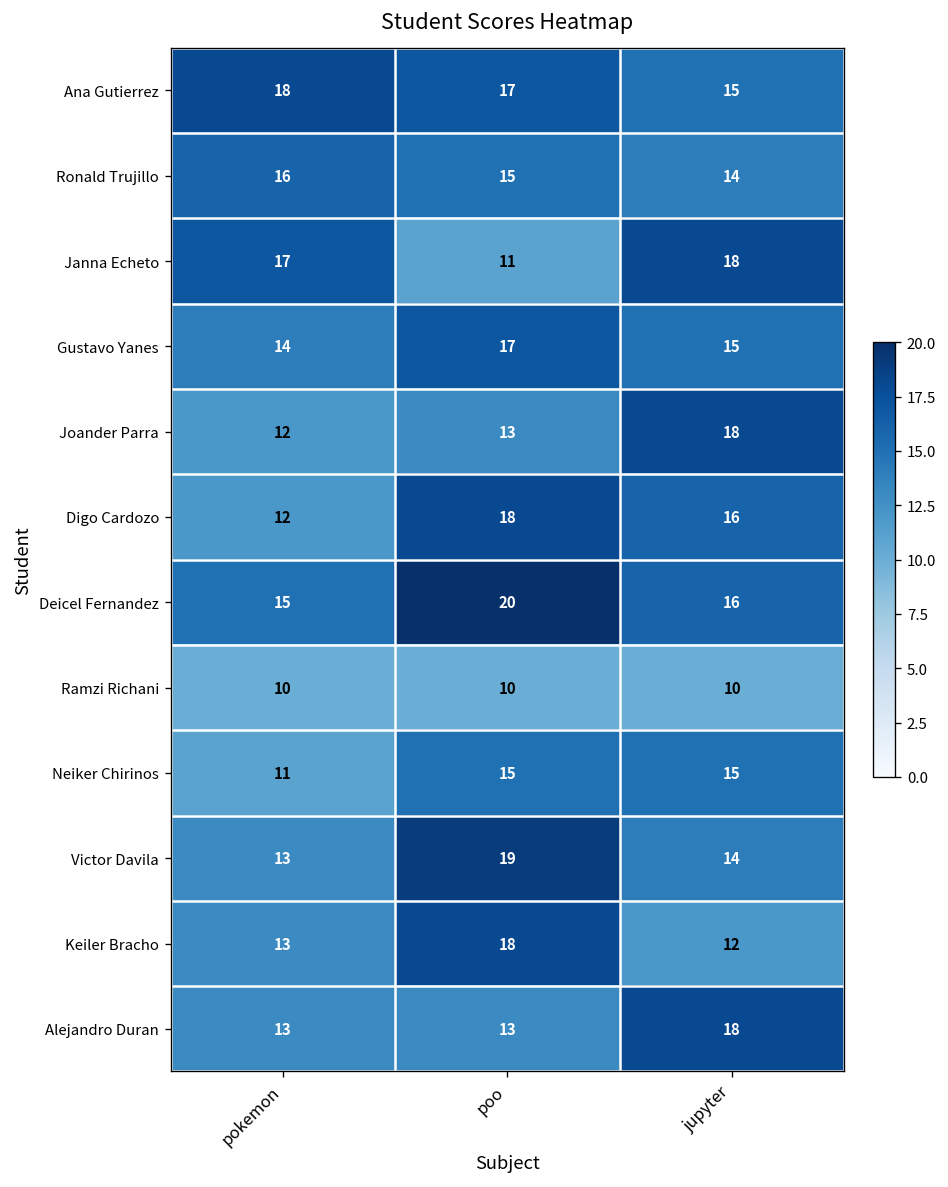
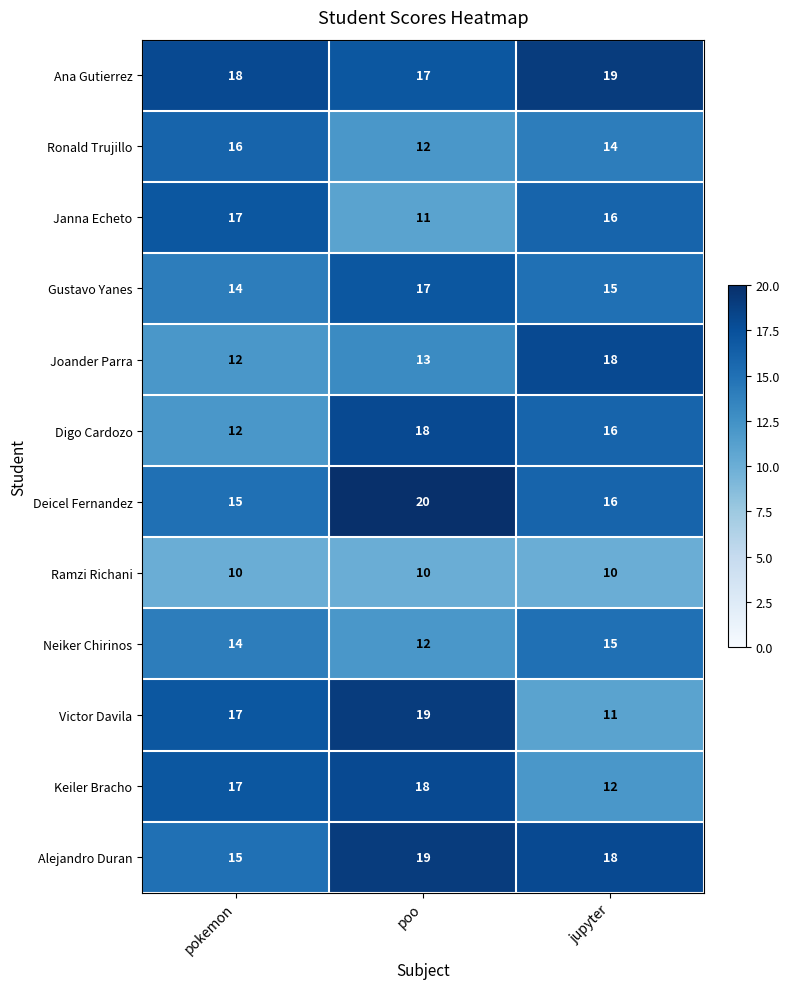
  {
    "Ana Gutierrez": {
      "pokemon": 18,
      "poo": 17,
-     "jupyter": 15
+     "jupyter": 19
    },
    "Ronald Trujillo": {
      "pokemon": 16,
-     "poo": 15,
+     "poo": 12,
      "jupyter": 14
    },
    "Janna Echeto": {
      "pokemon": 17,
      "poo": 11,
-     "jupyter": 18
+     "jupyter": 16
    },
    "Gustavo Yanes": {
      "pokemon": 14,
      "poo": 17,
      "jupyter": 15
    },
    "Joander Parra": {
      "pokemon": 12,
      "poo": 13,
      "jupyter": 18
    },
    "Digo Cardozo": {
      "pokemon": 12,
      "poo": 18,
      "jupyter": 16
    },
    "Deicel Fernandez": {
      "pokemon": 15,
      "poo": 20,
      "jupyter": 16
    },
    "Ramzi Richani": {
      "pokemon": 10,
      "poo": 10,
      "jupyter": 10
    },
    "Neiker Chirinos": {
-     "pokemon": 11,
-     "poo": 15,
+     "pokemon": 14,
+     "poo": 12,
      "jupyter": 15
    },
    "Victor Davila": {
-     "pokemon": 13,
+     "pokemon": 17,
      "poo": 19,
-     "jupyter": 14
+     "jupyter": 11
    },
    "Keiler Bracho": {
-     "pokemon": 13,
+     "pokemon": 17,
      "poo": 18,
      "jupyter": 12
    },
    "Alejandro Duran": {
-     "pokemon": 13,
-     "poo": 13,
+     "pokemon": 15,
+     "poo": 19,
      "jupyter": 18
    }
  }
